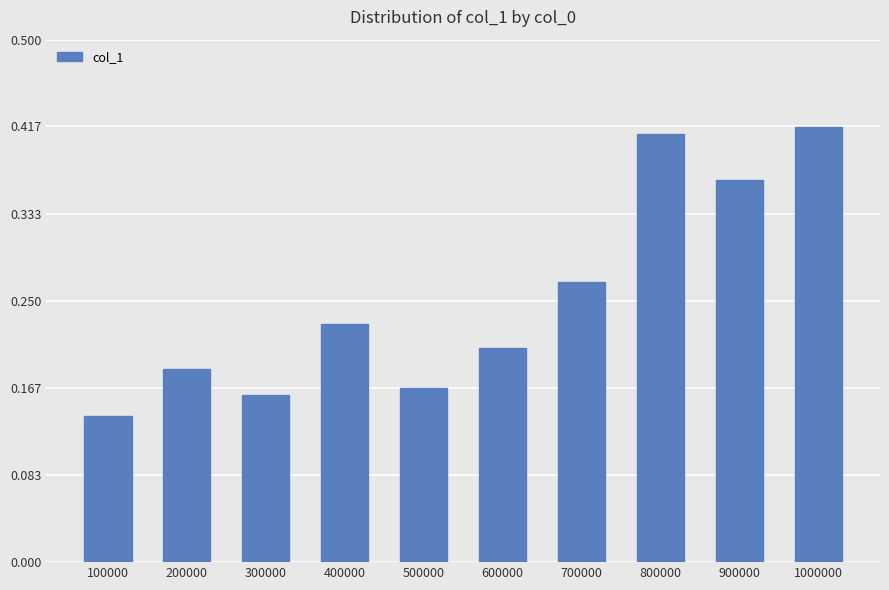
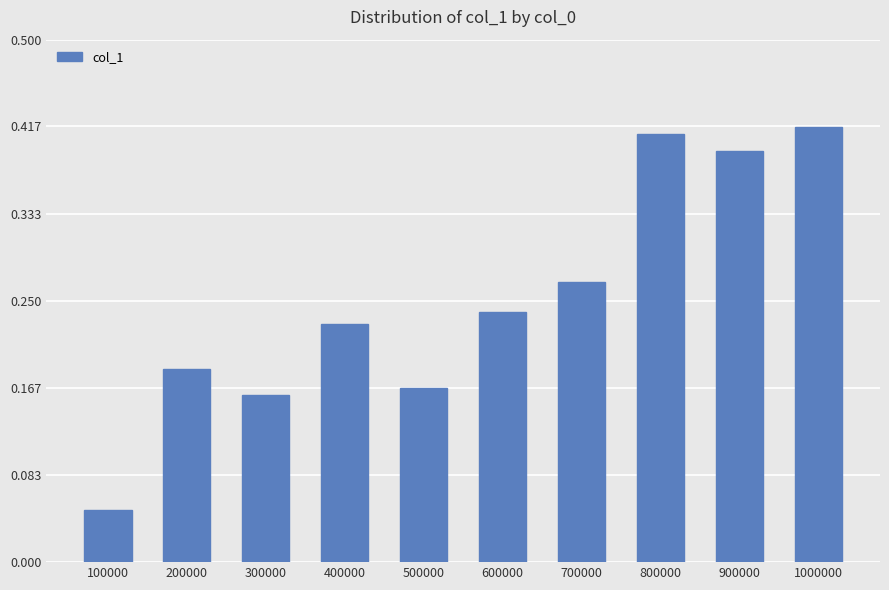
  {
-   "100000": 0.14,
+   "100000": 0.05,
    "200000": 0.185,
    "300000": 0.160,
    "400000": 0.228,
    "500000": 0.167,
-   "600000": 0.205,
+   "600000": 0.239,
    "700000": 0.268,
    "800000": 0.410,
-   "900000": 0.366,
+   "900000": 0.393,
    "1000000": 0.416
  }
